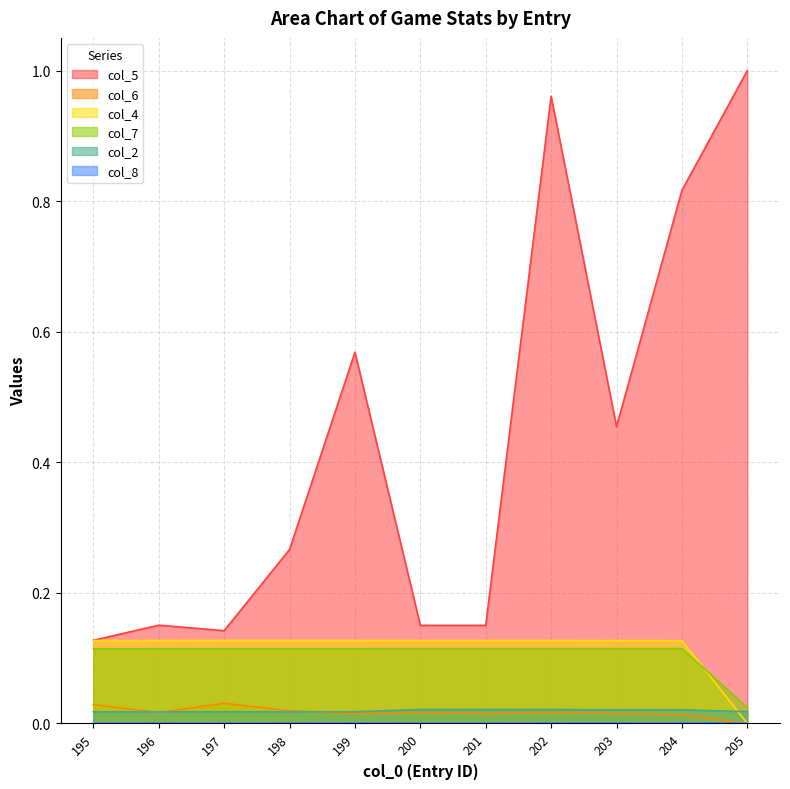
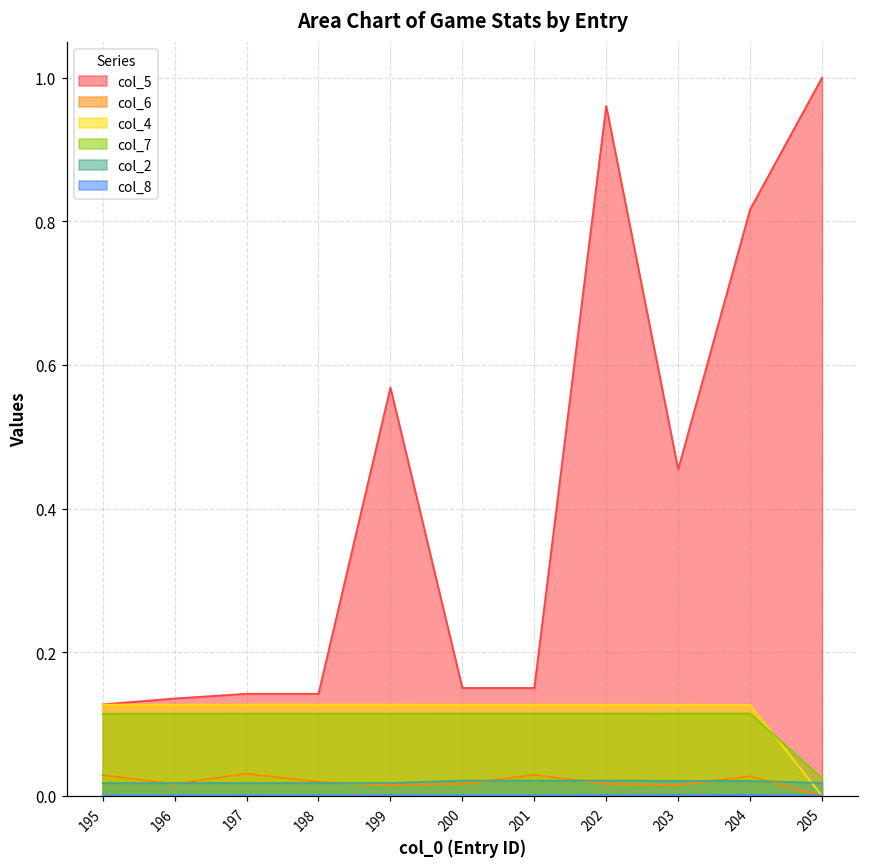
  {
    "col_5": {
-     "196": 0.15,
+     "196": 0.14,
      "197": 0.14,
-     "198": 0.27,
+     "198": 0.14,
      "199": 0.57,
      "200": 0.15,
      "201": 0.15,
      "202": 0.96,
      "203": 0.45,
      "204": 0.82,
      "205": 1.00
    },
    "col_6": {
      "195": 0.03,
      "197": 0.03,
      "200": 0.02,
-     "201": 0.01,
+     "201": 0.03,
      "202": 0.02,
      "203": 0.01,
-     "204": 0.01
+     "204": 0.03
    },
    "col_4": {
      "196": 0.13,
      "197": 0.13,
      "198": 0.13,
      "199": 0.13,
      "200": 0.13,
      "201": 0.13,
      "202": 0.13,
      "203": 0.13,
      "204": 0.13
    },
    "col_7": {
      "195": 0.11,
      "196": 0.11,
      "197": 0.11,
      "198": 0.11,
      "199": 0.11,
      "200": 0.11,
      "201": 0.11,
      "202": 0.11,
      "203": 0.11,
      "204": 0.11,
      "205": 0.02
    },
    "col_2": {
      "195": 0.02,
      "197": 0.02,
      "200": 0.02,
      "201": 0.02,
      "202": 0.02,
      "203": 0.02,
      "204": 0.02,
      "205": 0.02
    },
    "col_8": {
      "195": 0.00,
      "196": 0.00,
      "197": 0.00,
      "198": 0.00,
      "199": 0.00,
      "200": 0.00,
      "201": 0.00,
      "202": 0.00,
      "203": 0.00,
      "204": 0.00
    }
  }
